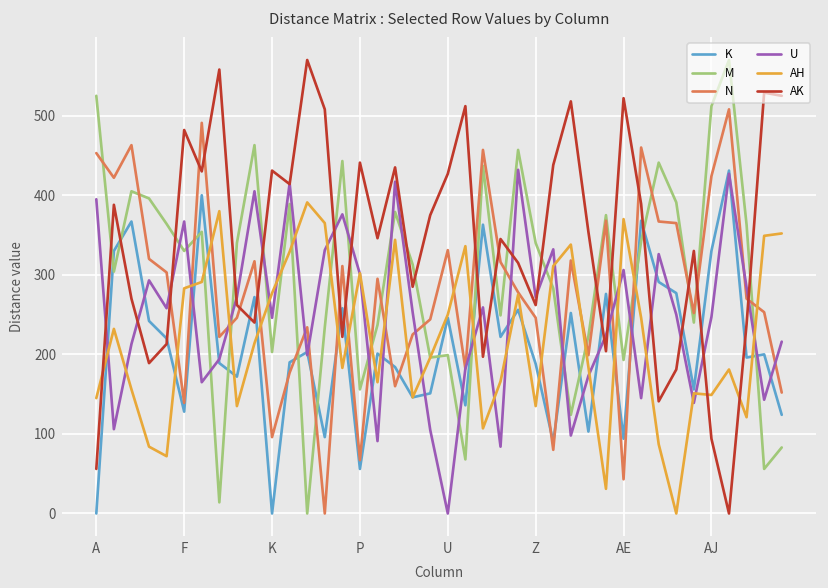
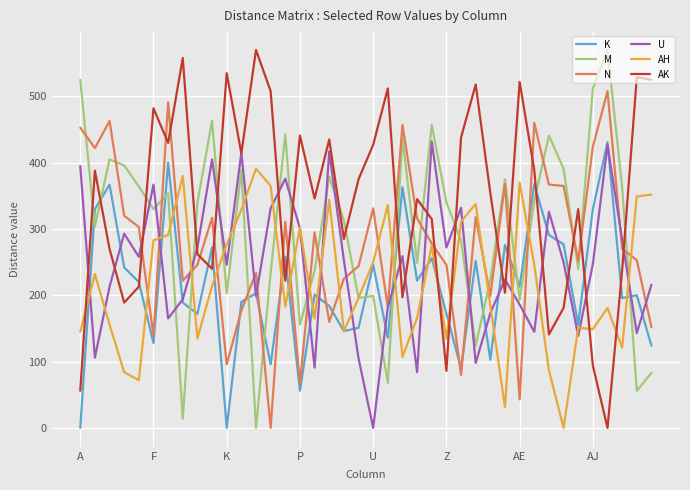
  {
    "K": {
      "A": 0,
      "F": 130,
      "K": 0,
      "P": 60,
      "U": 250,
-     "Z": 190,
-     "AE": 90,
+     "Z": 170,
+     "AE": 210,
      "AJ": 330
    },
    "M": {
      "A": 530,
      "F": 330,
      "K": 200,
      "P": 160,
      "U": 200,
      "Z": 340,
      "AE": 190,
      "AJ": 510
    },
    "U": {
      "A": 400,
      "F": 370,
      "K": 250,
      "U": 0,
      "Z": 270,
-     "AE": 310,
+     "AE": 190,
      "AJ": 250
    },
    "AK": {
      "A": 60,
      "F": 480,
-     "K": 430,
+     "K": 540,
      "P": 440,
      "U": 430,
-     "Z": 260,
+     "Z": 90,
      "AE": 520,
      "AJ": 90
    }
  }
